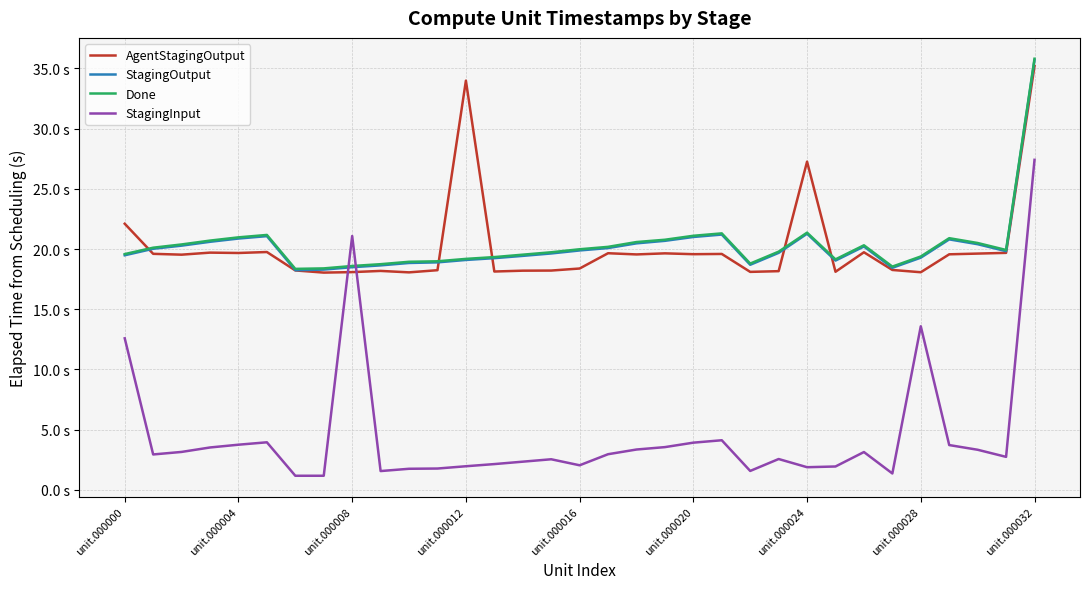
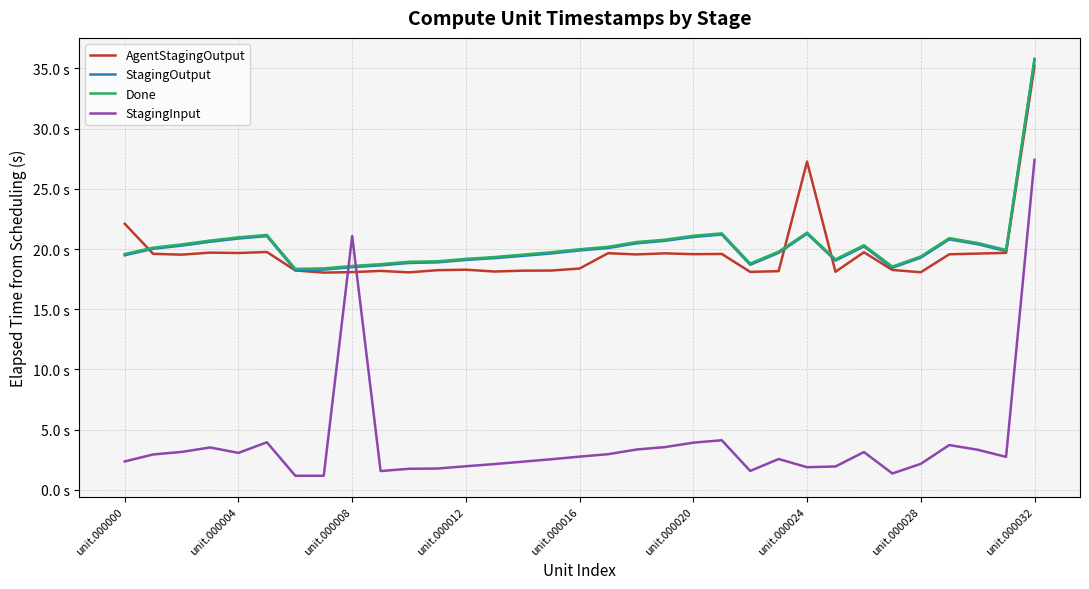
  {
    "AgentStagingOutput": {
      "unit.000000": "22.1 s",
      "unit.000004": "19.7 s",
      "unit.000008": "18.1 s",
-     "unit.000012": "34.0 s",
+     "unit.000012": "18.3 s",
      "unit.000016": "18.4 s",
      "unit.000020": "19.6 s",
      "unit.000024": "27.3 s",
      "unit.000028": "18.1 s",
      "unit.000032": "35.2 s"
    },
    "StagingInput": {
-     "unit.000000": "12.6 s",
-     "unit.000004": "3.7 s",
+     "unit.000000": "2.4 s",
+     "unit.000004": "3.1 s",
      "unit.000008": "21.1 s",
      "unit.000012": "2.0 s",
-     "unit.000016": "2.0 s",
+     "unit.000016": "2.8 s",
      "unit.000020": "3.9 s",
      "unit.000024": "1.9 s",
-     "unit.000028": "13.6 s",
+     "unit.000028": "2.2 s",
      "unit.000032": "27.4 s"
    }
  }
